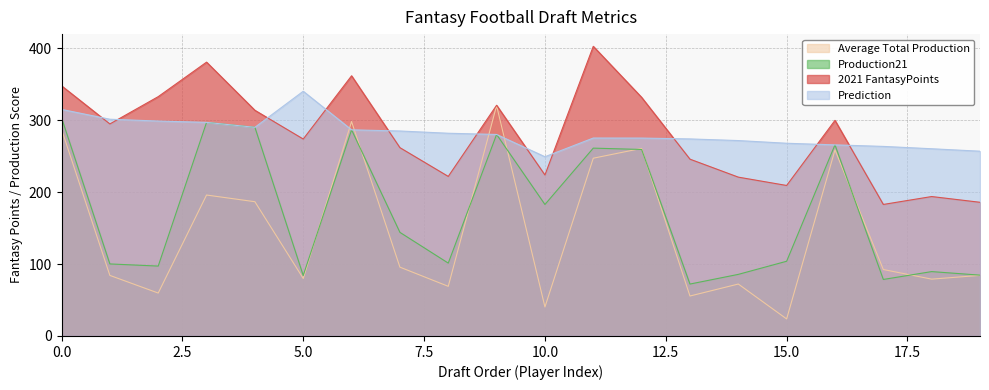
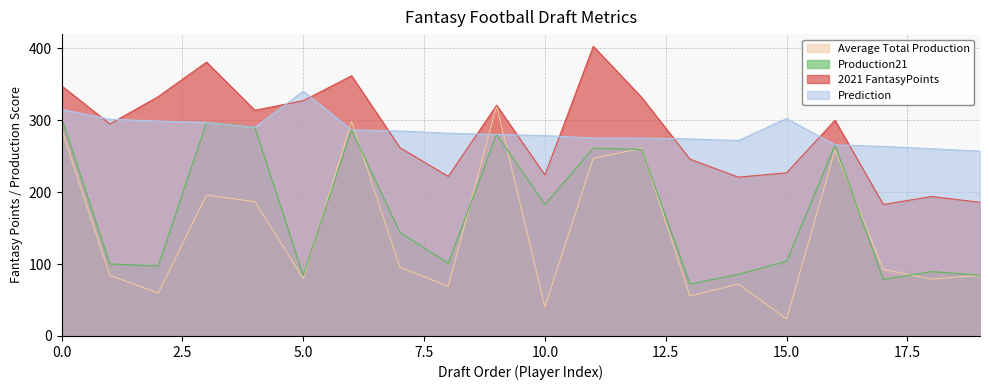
  {
    "Average Total Production": {
      "0.0": 290,
      "5.0": 80,
      "10.0": 40,
      "15.0": 20
    },
    "Production21": {
      "0.0": 300,
      "5.0": 80,
      "10.0": 180,
      "15.0": 100
    },
    "2021 FantasyPoints": {
      "0.0": 350,
-     "5.0": 270,
+     "5.0": 330,
      "10.0": 220,
-     "15.0": 210
+     "15.0": 230
    },
    "Prediction": {
      "0.0": 320,
      "5.0": 340,
-     "10.0": 250,
-     "15.0": 270
+     "10.0": 280,
+     "15.0": 300
    }
  }
